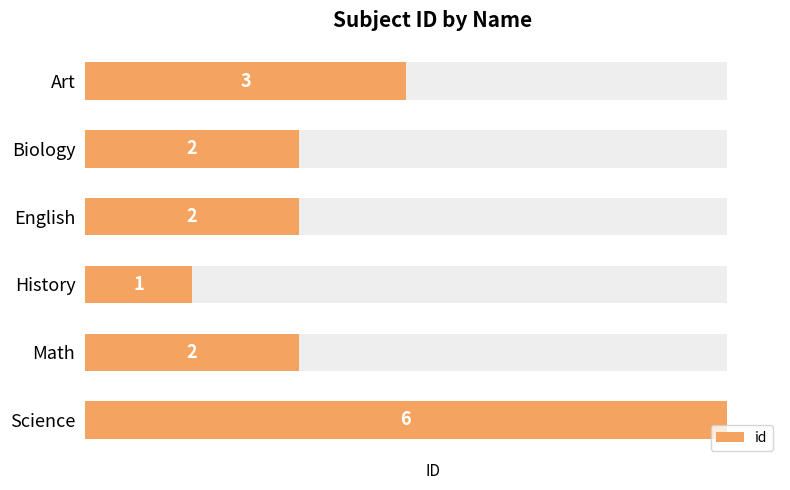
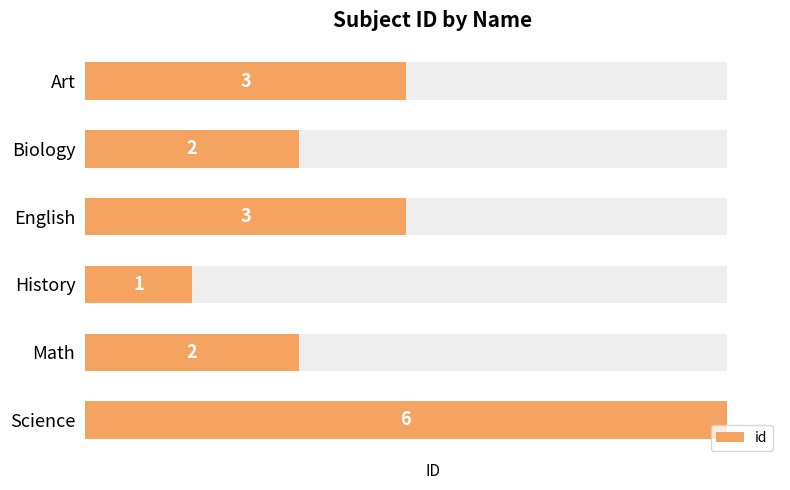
  {
    "id": {
-     "English": 2,
+     "English": 3,
      "Science": 6
    }
  }
